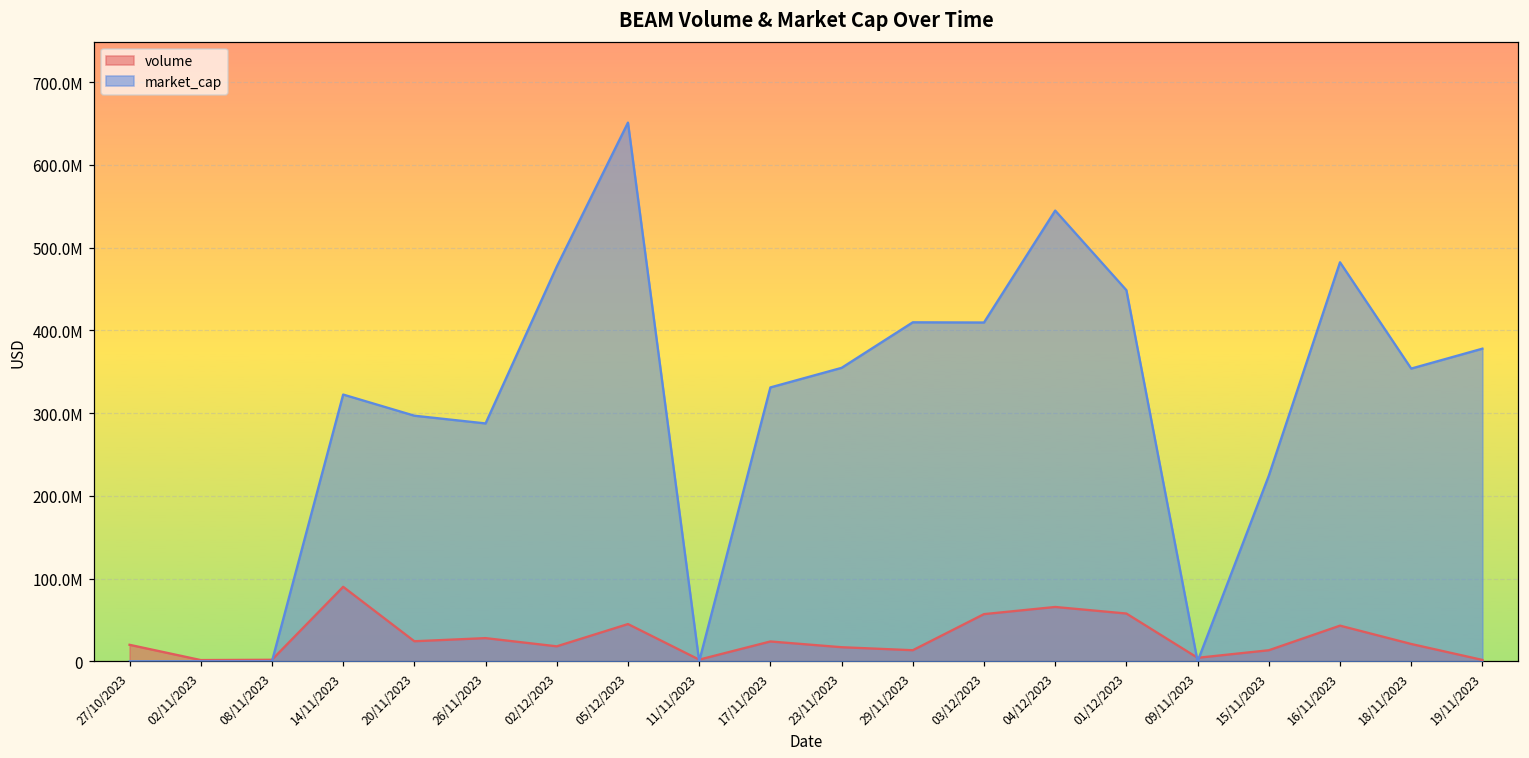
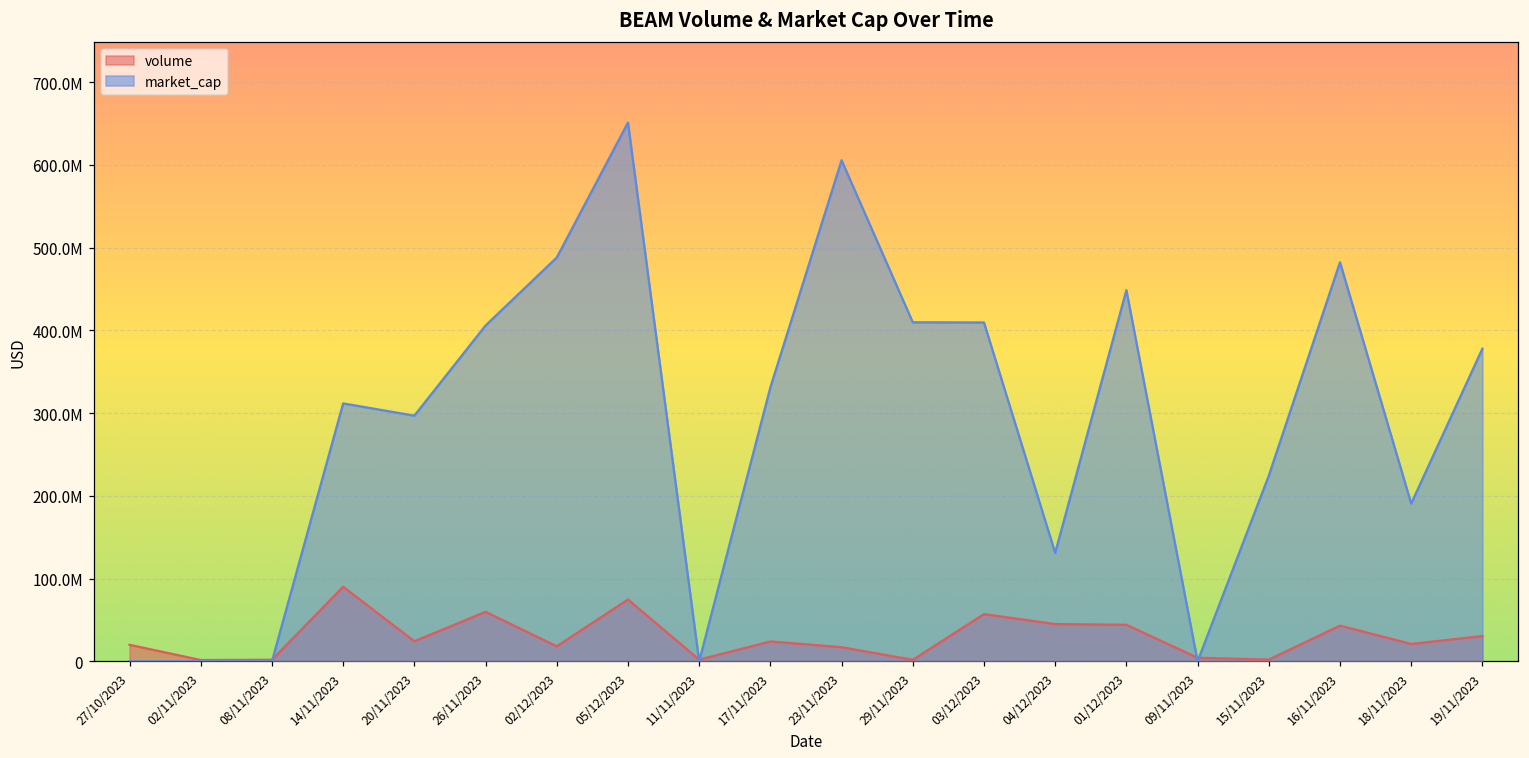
  {
    "volume": {
      "27/10/2023": 20000000,
      "14/11/2023": 90000000,
      "20/11/2023": 20000000,
-     "26/11/2023": 30000000,
+     "26/11/2023": 60000000,
      "02/12/2023": 20000000,
-     "05/12/2023": 50000000,
+     "05/12/2023": 70000000,
      "17/11/2023": 20000000,
      "23/11/2023": 20000000,
-     "29/11/2023": 10000000,
+     "29/11/2023": 0,
      "03/12/2023": 60000000,
-     "04/12/2023": 70000000,
-     "01/12/2023": 60000000,
+     "04/12/2023": 50000000,
+     "01/12/2023": 40000000,
      "09/11/2023": 0,
-     "15/11/2023": 10000000,
+     "15/11/2023": 0,
      "16/11/2023": 40000000,
      "18/11/2023": 20000000,
-     "19/11/2023": 0
+     "19/11/2023": 30000000
    },
    "market_cap": {
      "27/10/2023": 0,
-     "14/11/2023": 320000000,
+     "14/11/2023": 310000000,
      "20/11/2023": 300000000,
-     "26/11/2023": 290000000,
-     "02/12/2023": 480000000,
+     "26/11/2023": 410000000,
+     "02/12/2023": 490000000,
      "05/12/2023": 650000000,
      "17/11/2023": 330000000,
-     "23/11/2023": 350000000,
+     "23/11/2023": 610000000,
      "29/11/2023": 410000000,
      "03/12/2023": 410000000,
-     "04/12/2023": 540000000,
+     "04/12/2023": 130000000,
      "01/12/2023": 450000000,
      "09/11/2023": 0,
      "15/11/2023": 220000000,
      "16/11/2023": 480000000,
-     "18/11/2023": 350000000,
+     "18/11/2023": 190000000,
      "19/11/2023": 380000000
    }
  }
